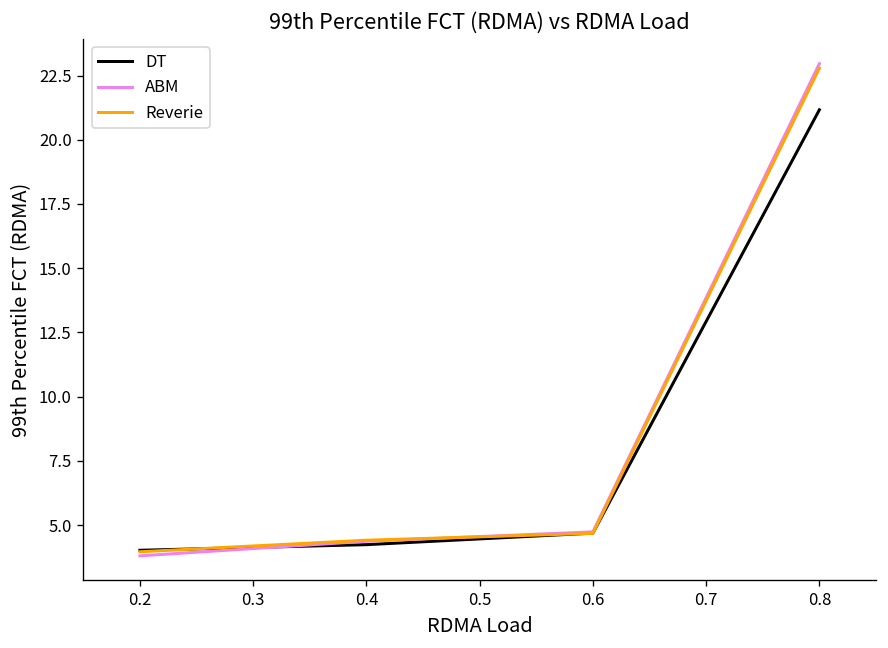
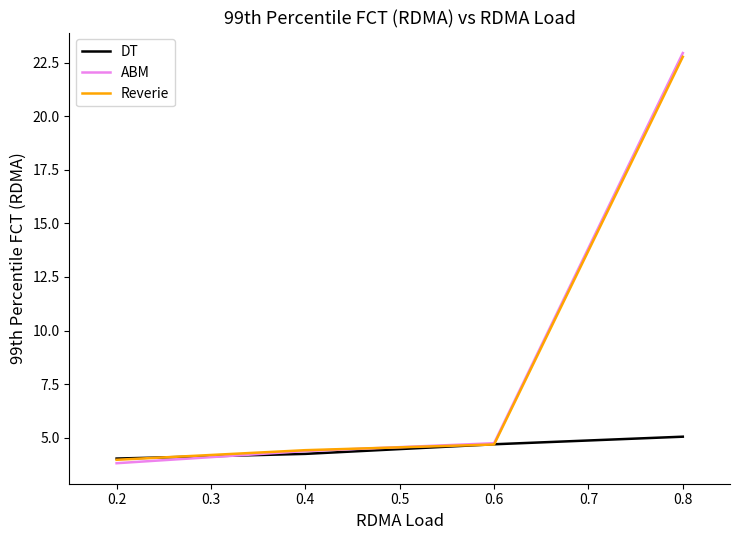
  {
    "DT": {
      "0.4": 4.2,
-     "0.8": 21.2
+     "0.8": 5.0
    },
    "ABM": {
      "0.2": 3.8,
      "0.8": 23.0
    },
    "Reverie": {
      "0.8": 22.8
    }
  }
